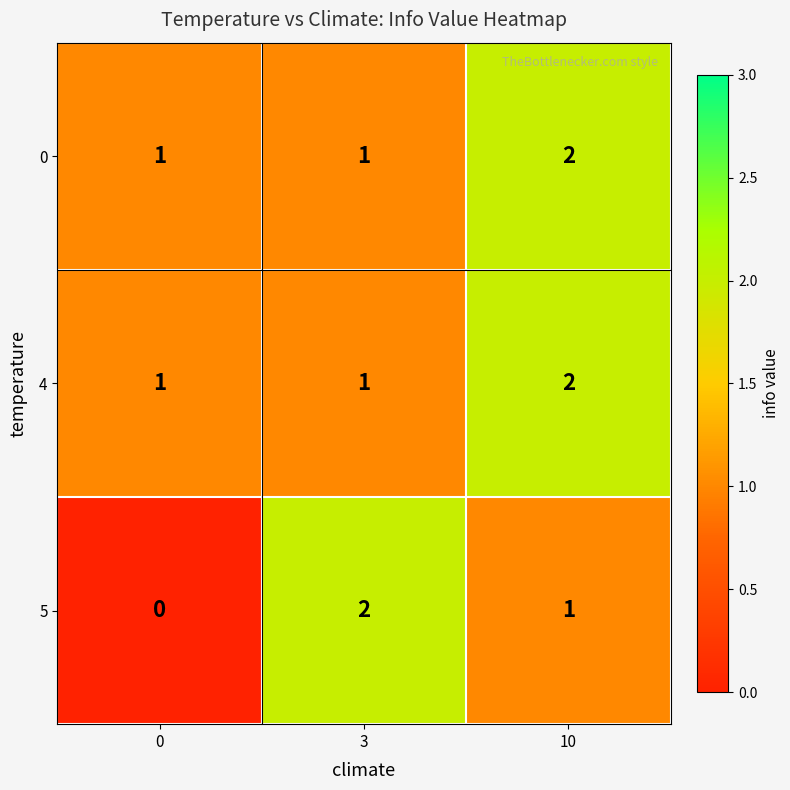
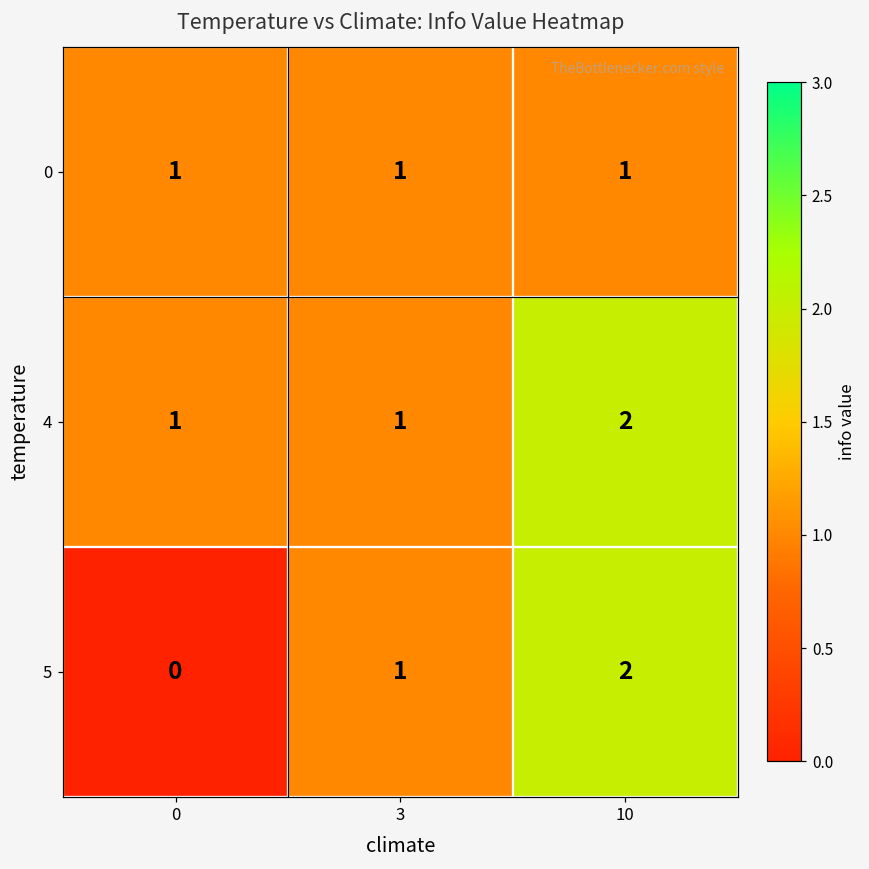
  {
    "0": {
      "0": 1,
      "3": 1,
-     "10": 2
+     "10": 1
    },
    "4": {
      "0": 1,
      "3": 1,
      "10": 2
    },
    "5": {
      "0": 0,
-     "3": 2,
-     "10": 1
+     "3": 1,
+     "10": 2
    }
  }
